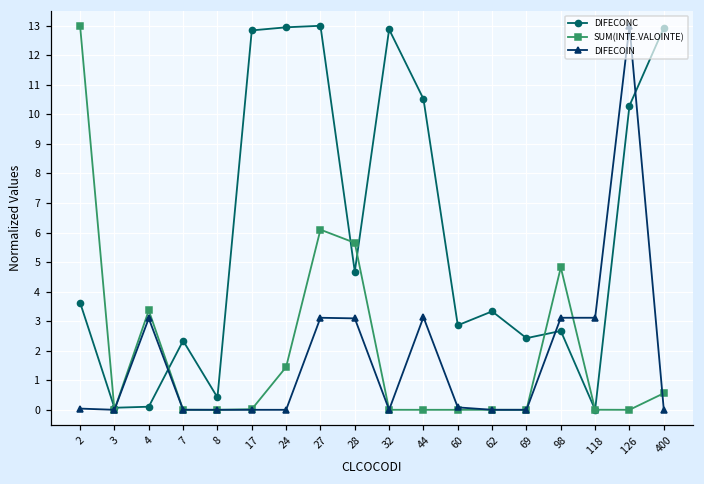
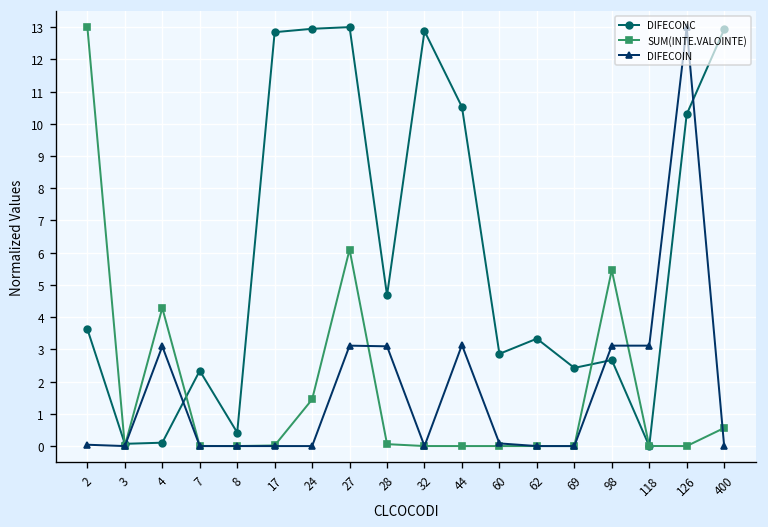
  {
    "SUM(INTE.VALOINTE)": {
      "2": 13.0,
-     "4": 3.4,
+     "4": 4.3,
      "24": 1.4,
      "27": 6.1,
-     "28": 5.7,
+     "28": 0.1,
      "44": 0.0,
-     "98": 4.8,
+     "98": 5.5,
      "126": 0.0,
      "400": 0.6
    }
  }
